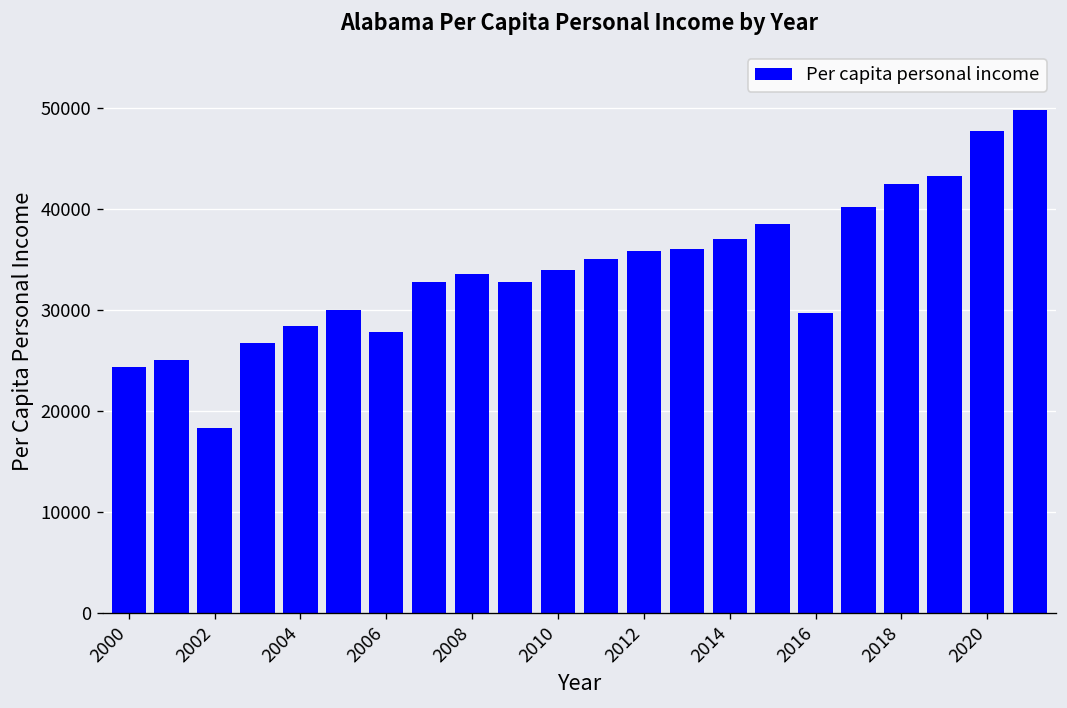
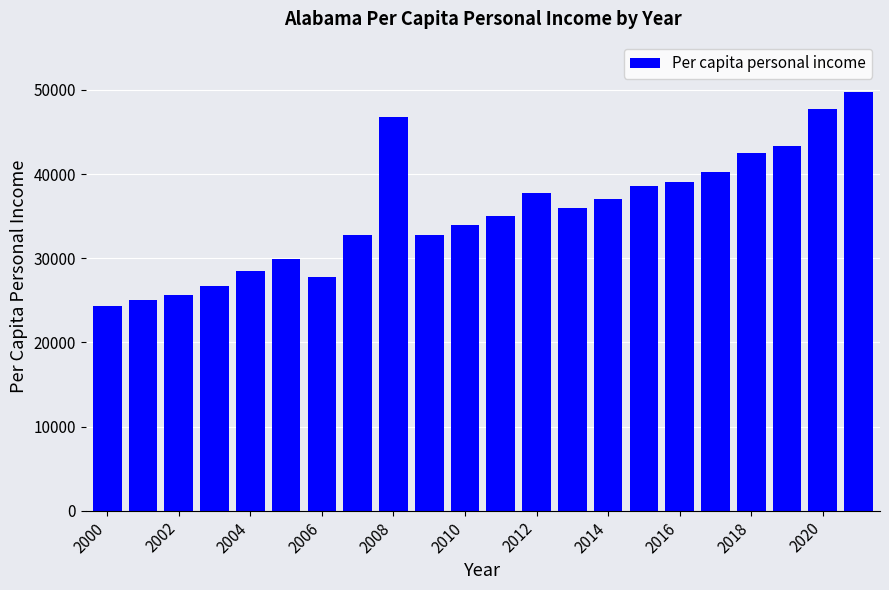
  {
    "2000": 24000,
-   "2002": 18000,
+   "2002": 26000,
    "2004": 28000,
    "2006": 28000,
-   "2008": 34000,
+   "2008": 47000,
    "2010": 34000,
-   "2012": 36000,
+   "2012": 38000,
    "2014": 37000,
-   "2016": 30000,
+   "2016": 39000,
    "2018": 43000,
    "2020": 48000
  }
